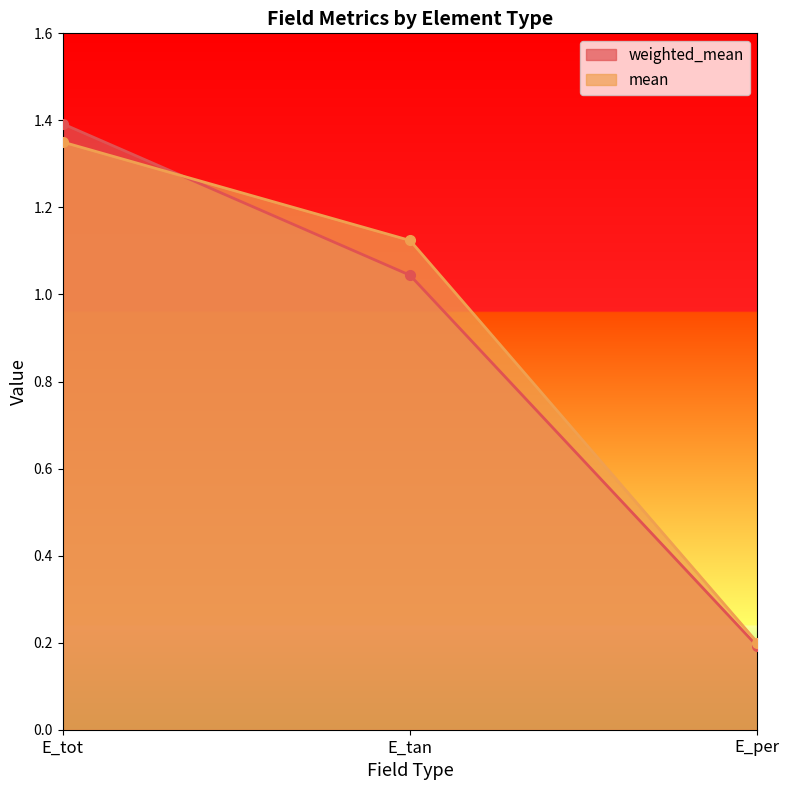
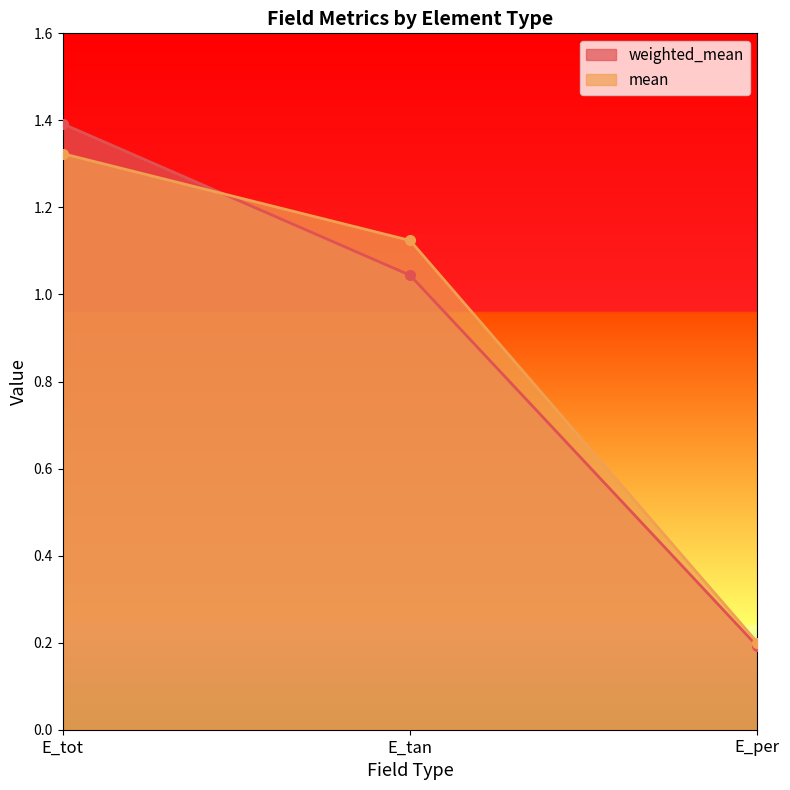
  {
    "weighted_mean": {
      "E_tot": 1.39,
      "E_tan": 1.04,
      "E_per": 0.19
    },
    "mean": {
-     "E_tot": 1.35,
+     "E_tot": 1.32,
      "E_tan": 1.12,
      "E_per": 0.20
    }
  }
